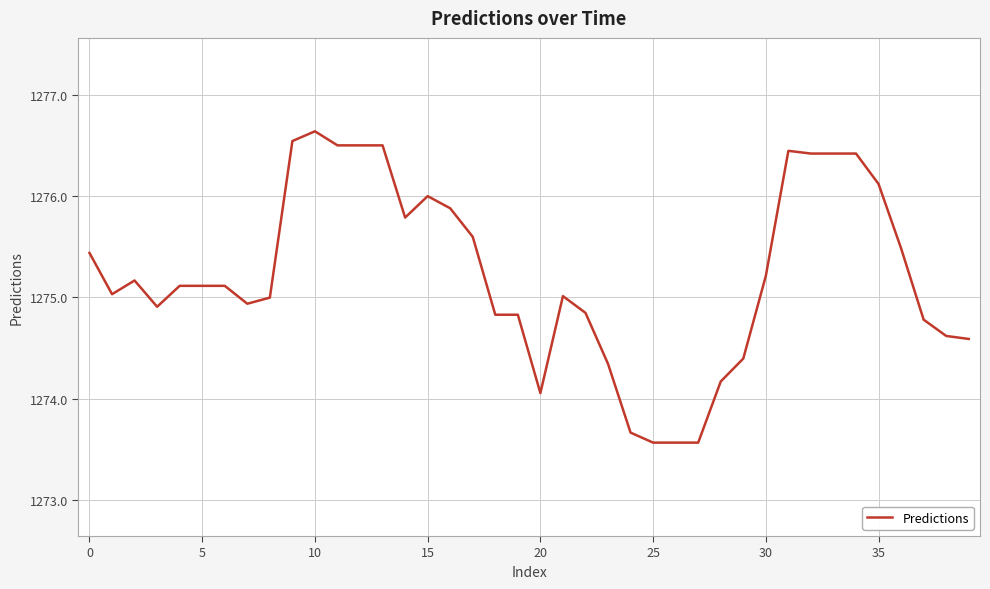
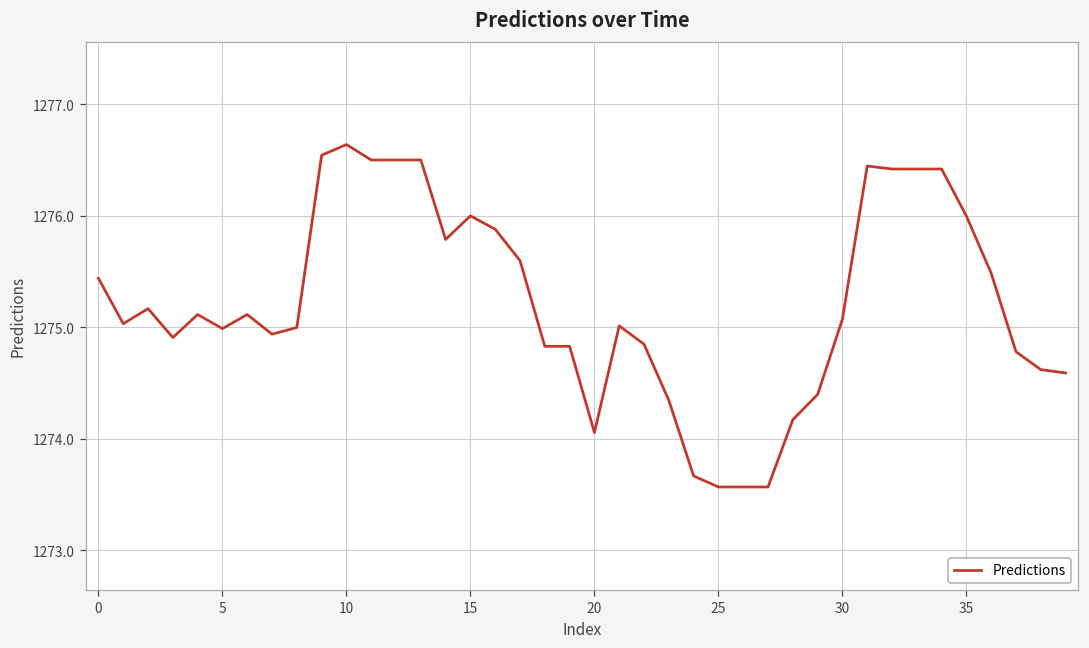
  {
    "0": 1275.44,
-   "5": 1275.11,
+   "5": 1274.99,
    "10": 1276.64,
    "15": 1276.00,
    "20": 1274.06,
    "25": 1273.57,
-   "30": 1275.21,
-   "35": 1276.12
+   "30": 1275.07,
+   "35": 1276.00
  }
